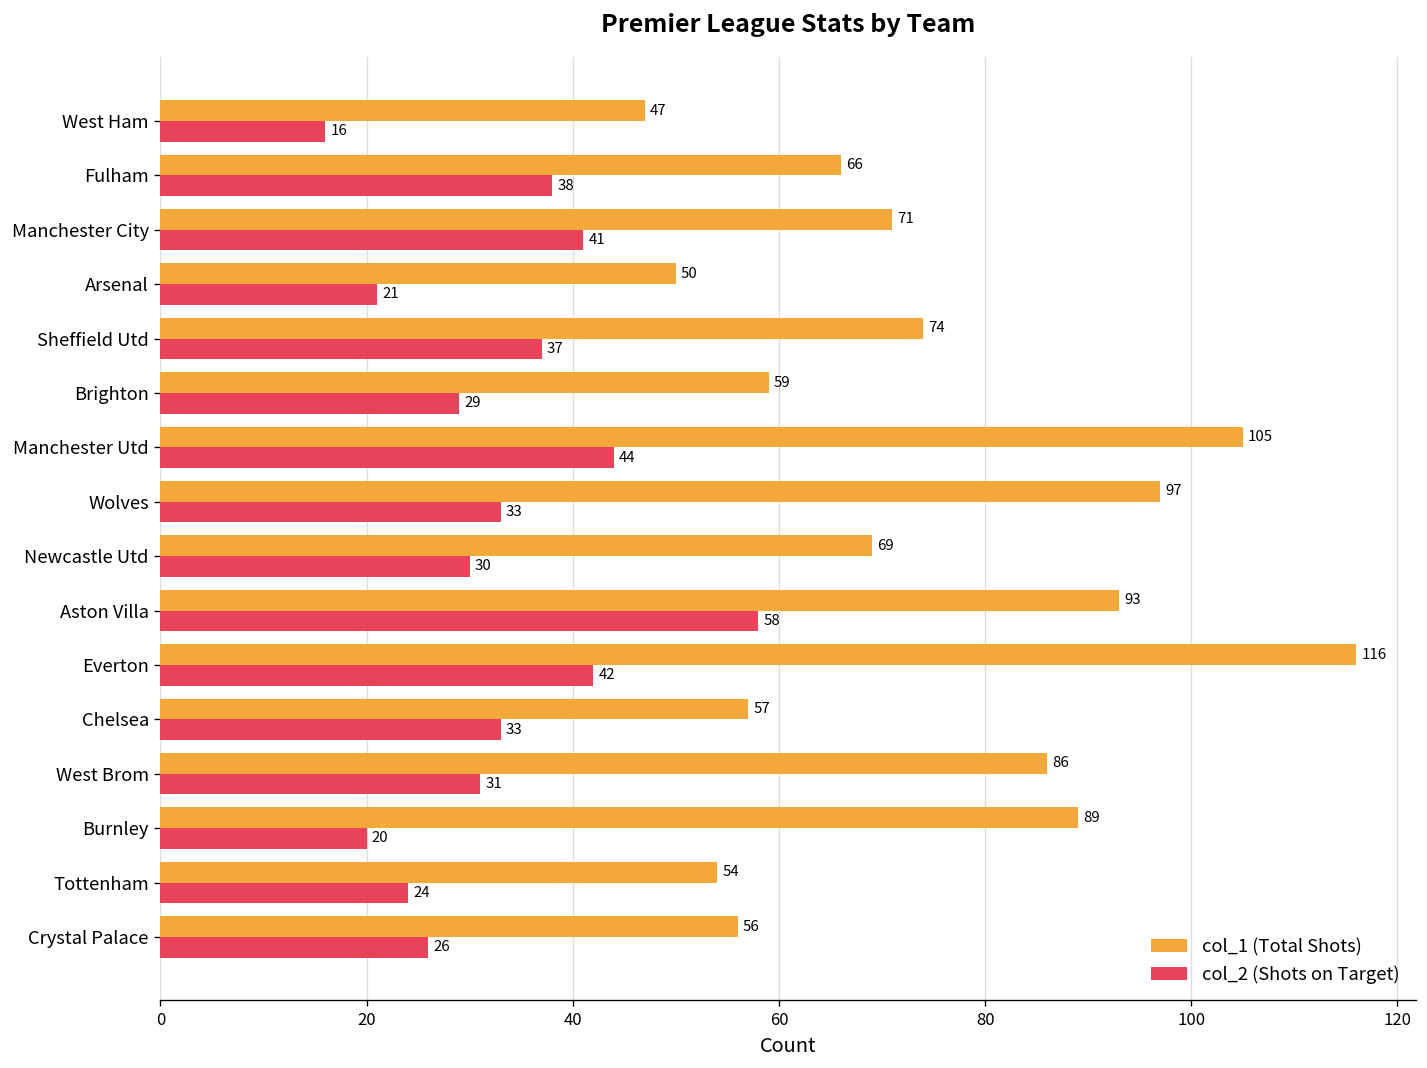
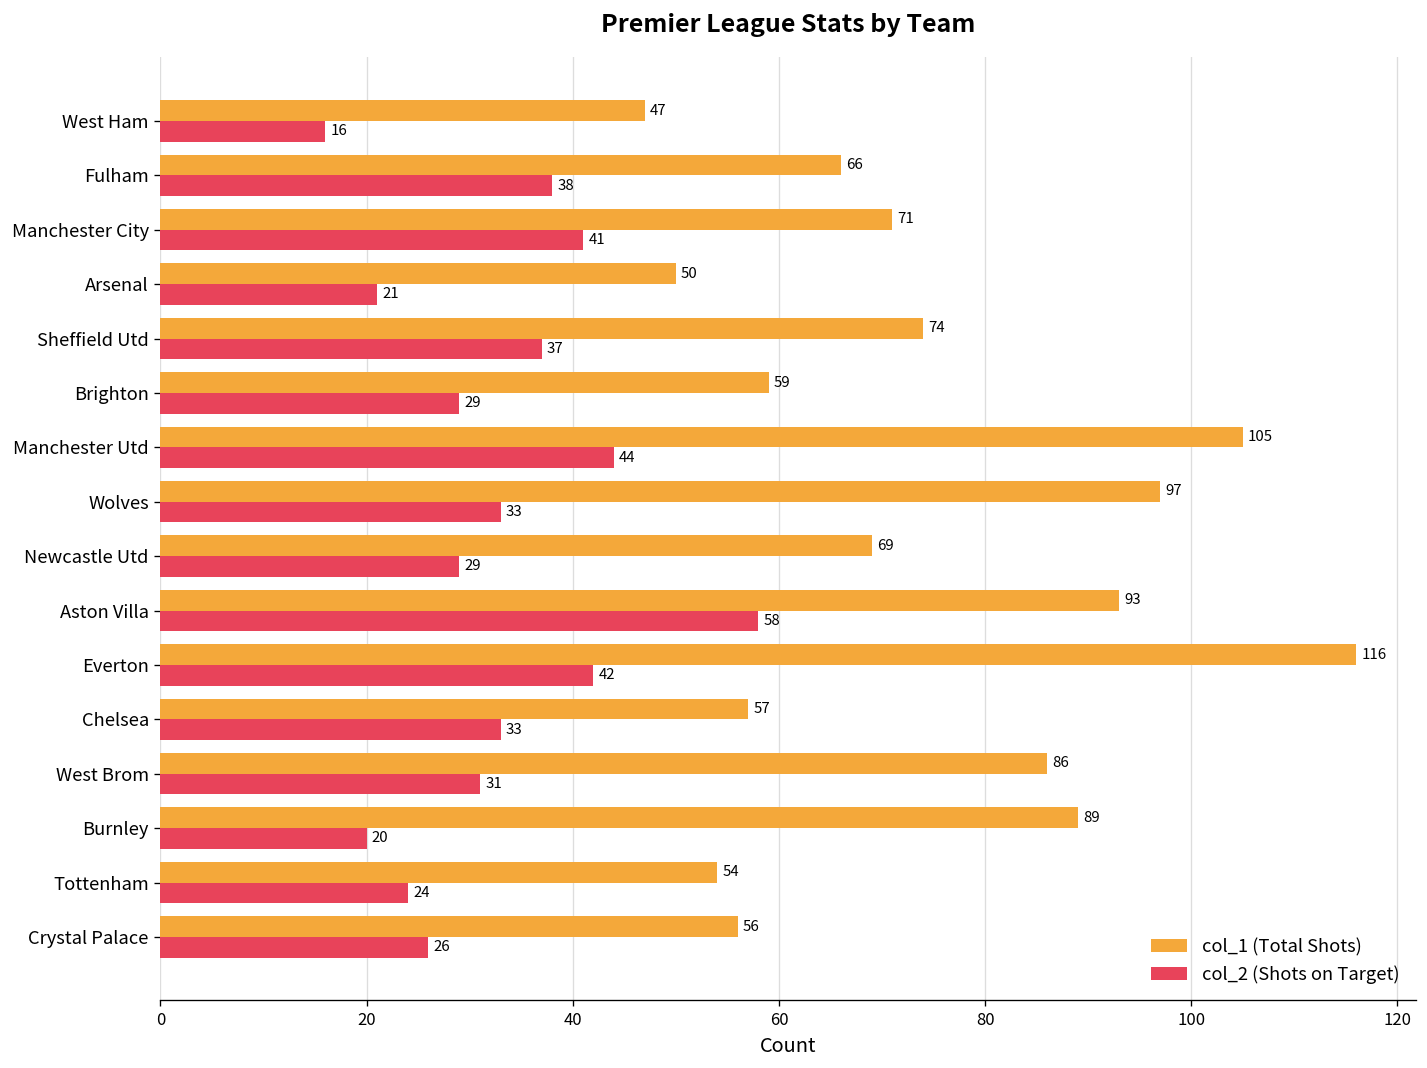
  {
    "col_1 (Total Shots)": {
      "West Ham": 47,
      "Fulham": 66,
      "Manchester City": 71,
      "Arsenal": 50,
      "Sheffield Utd": 74,
      "Brighton": 59,
      "Manchester Utd": 105,
      "Wolves": 97,
      "Newcastle Utd": 69,
      "Aston Villa": 93,
      "Everton": 116,
      "Chelsea": 57,
      "West Brom": 86,
      "Burnley": 89,
      "Tottenham": 54,
      "Crystal Palace": 56
    },
    "col_2 (Shots on Target)": {
      "West Ham": 16,
      "Fulham": 38,
      "Manchester City": 41,
      "Arsenal": 21,
      "Sheffield Utd": 37,
      "Brighton": 29,
      "Manchester Utd": 44,
      "Wolves": 33,
-     "Newcastle Utd": 30,
+     "Newcastle Utd": 29,
      "Aston Villa": 58,
      "Everton": 42,
      "Chelsea": 33,
      "West Brom": 31,
      "Burnley": 20,
      "Tottenham": 24,
      "Crystal Palace": 26
    }
  }
